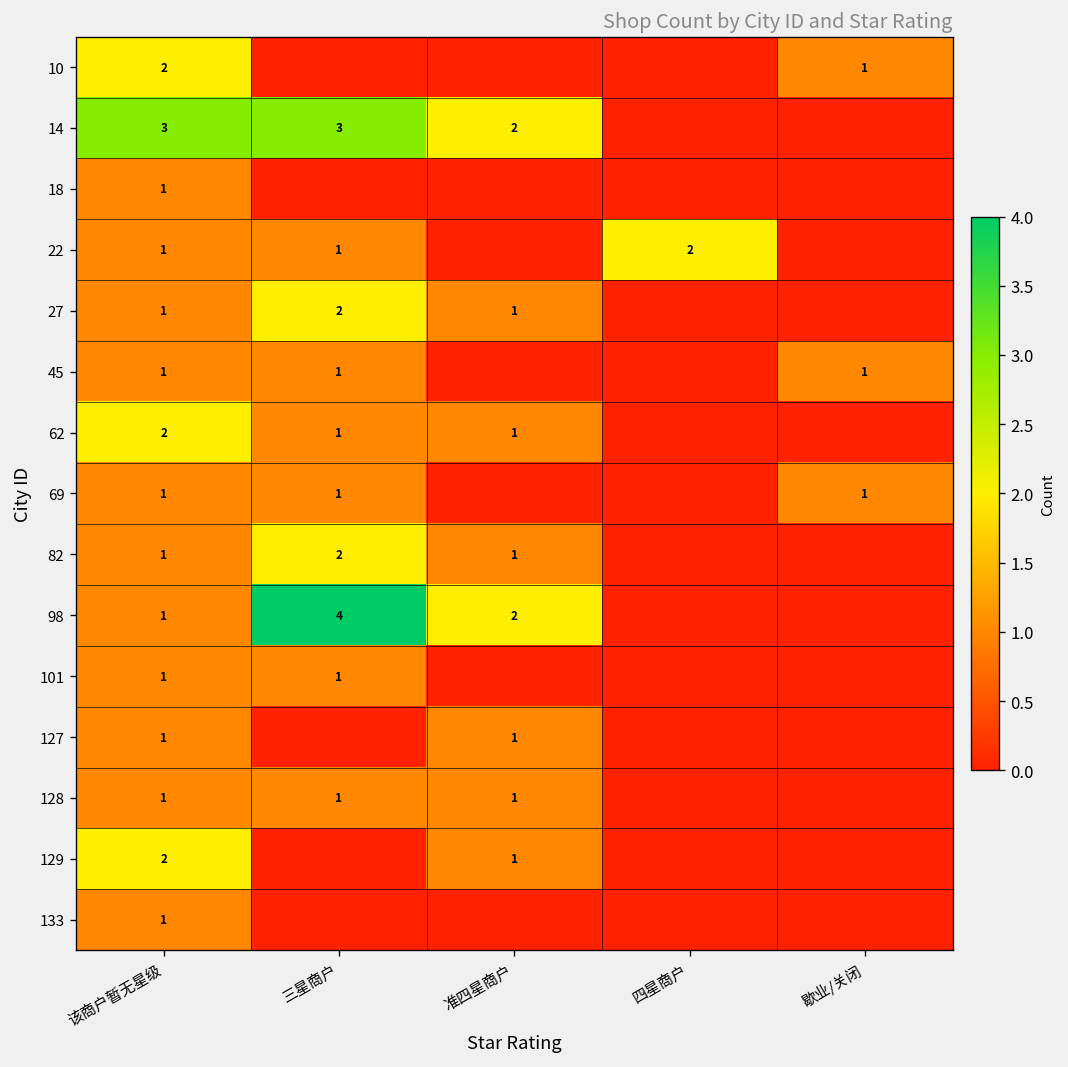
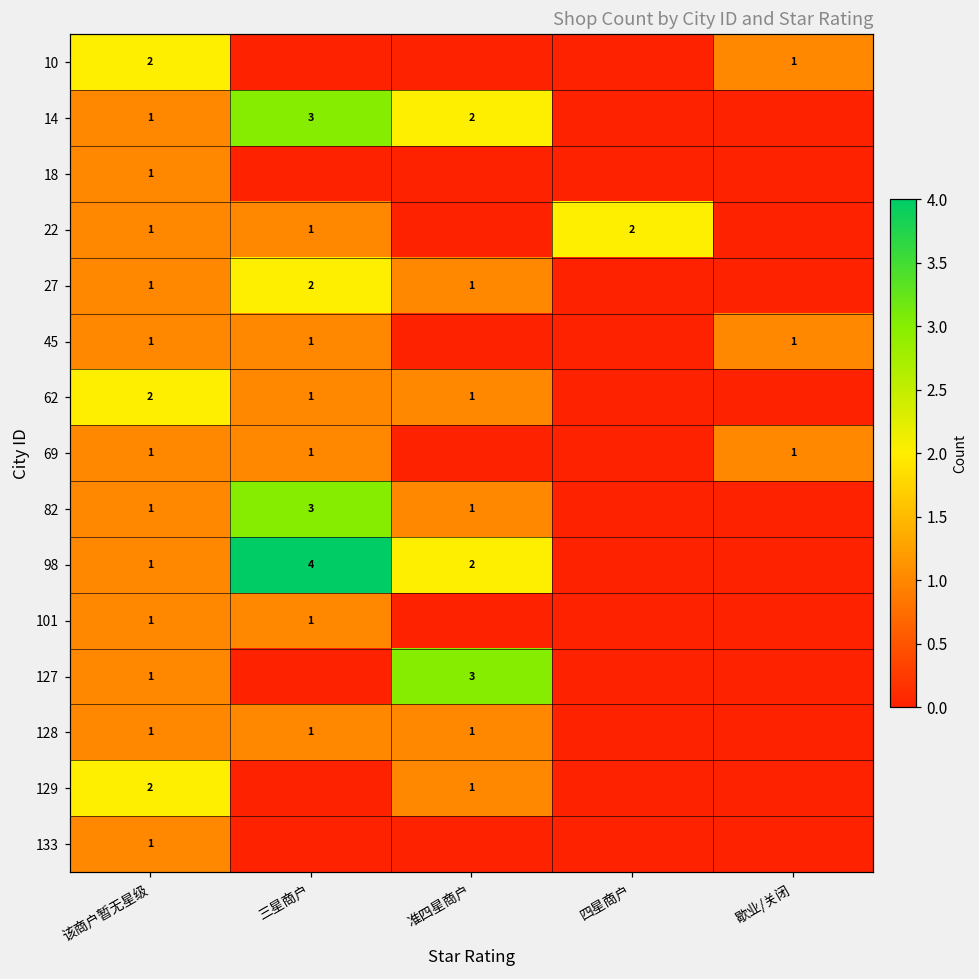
  {
    "10": {
      "该商户暂无星级": 2,
      "歇业/关闭": 1
    },
    "14": {
-     "该商户暂无星级": 3,
+     "该商户暂无星级": 1,
      "三星商户": 3,
      "准四星商户": 2
    },
    "18": {
      "该商户暂无星级": 1
    },
    "22": {
      "该商户暂无星级": 1,
      "三星商户": 1,
      "四星商户": 2
    },
    "27": {
      "该商户暂无星级": 1,
      "三星商户": 2,
      "准四星商户": 1
    },
    "45": {
      "该商户暂无星级": 1,
      "三星商户": 1,
      "歇业/关闭": 1
    },
    "62": {
      "该商户暂无星级": 2,
      "三星商户": 1,
      "准四星商户": 1
    },
    "69": {
      "该商户暂无星级": 1,
      "三星商户": 1,
      "歇业/关闭": 1
    },
    "82": {
      "该商户暂无星级": 1,
-     "三星商户": 2,
+     "三星商户": 3,
      "准四星商户": 1
    },
    "98": {
      "该商户暂无星级": 1,
      "三星商户": 4,
      "准四星商户": 2
    },
    "101": {
      "该商户暂无星级": 1,
      "三星商户": 1
    },
    "127": {
      "该商户暂无星级": 1,
-     "准四星商户": 1
+     "准四星商户": 3
    },
    "128": {
      "该商户暂无星级": 1,
      "三星商户": 1,
      "准四星商户": 1
    },
    "129": {
      "该商户暂无星级": 2,
      "准四星商户": 1
    },
    "133": {
      "该商户暂无星级": 1
    }
  }
